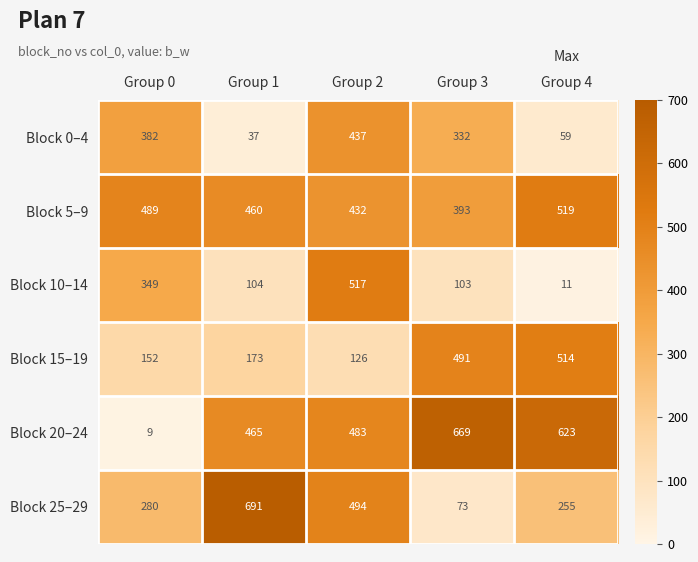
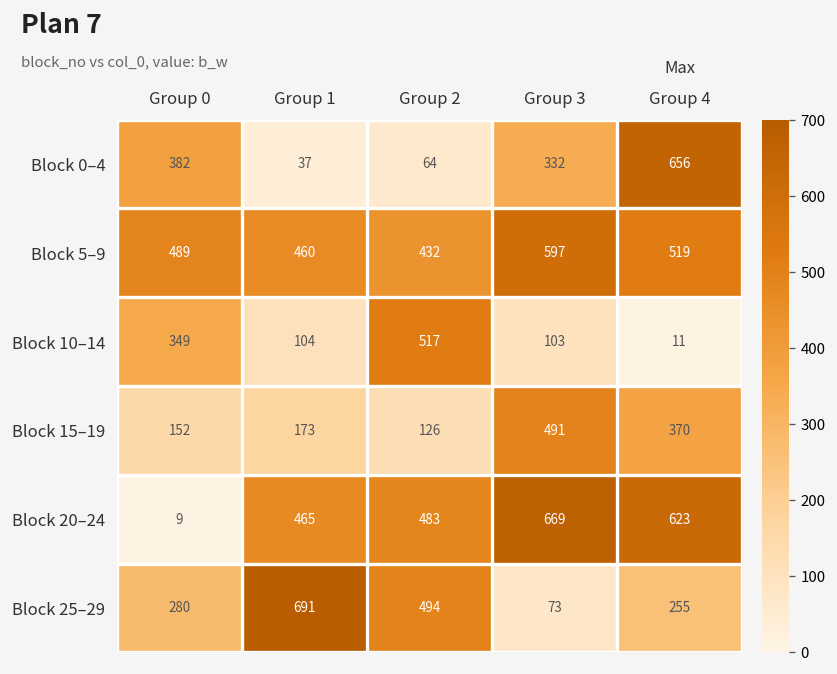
  {
    "Block 0–4": {
      "Group 0": 382,
      "Group 1": 37,
-     "Group 2": 437,
+     "Group 2": 64,
      "Group 3": 332,
-     "Group 4": 59
+     "Group 4": 656
    },
    "Block 5–9": {
      "Group 0": 489,
      "Group 1": 460,
      "Group 2": 432,
-     "Group 3": 393,
+     "Group 3": 597,
      "Group 4": 519
    },
    "Block 10–14": {
      "Group 0": 349,
      "Group 1": 104,
      "Group 2": 517,
      "Group 3": 103,
      "Group 4": 11
    },
    "Block 15–19": {
      "Group 0": 152,
      "Group 1": 173,
      "Group 2": 126,
      "Group 3": 491,
-     "Group 4": 514
+     "Group 4": 370
    },
    "Block 20–24": {
      "Group 0": 9,
      "Group 1": 465,
      "Group 2": 483,
      "Group 3": 669,
      "Group 4": 623
    },
    "Block 25–29": {
      "Group 0": 280,
      "Group 1": 691,
      "Group 2": 494,
      "Group 3": 73,
      "Group 4": 255
    }
  }
